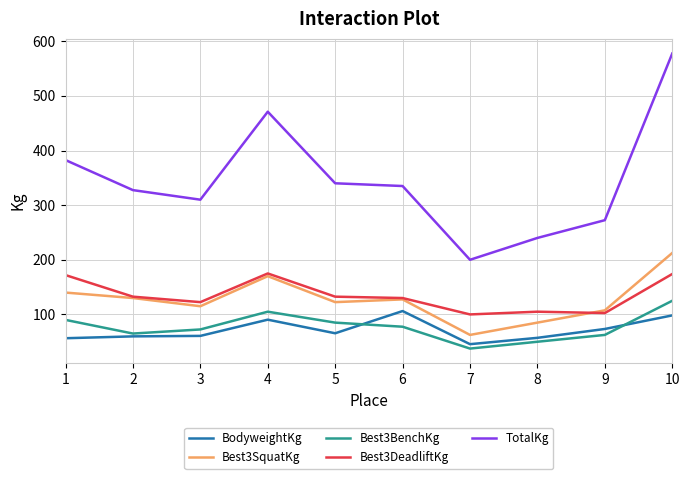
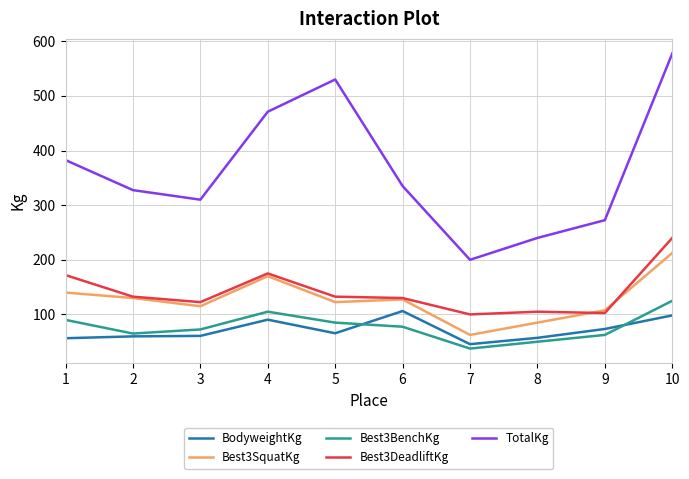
  {
    "Best3SquatKg": {
      "1": 140,
      "3": 120,
      "4": 170,
      "5": 120,
      "7": 60,
      "8": 90,
      "9": 110,
      "10": 210
    },
    "Best3DeadliftKg": {
      "1": 170,
      "3": 120,
      "4": 180,
      "5": 130,
      "7": 100,
      "8": 110,
      "9": 100,
-     "10": 170
+     "10": 240
    },
    "TotalKg": {
      "1": 380,
      "2": 330,
      "3": 310,
      "4": 470,
-     "5": 340,
+     "5": 530,
      "6": 340,
      "7": 200,
      "8": 240,
      "9": 270,
      "10": 580
    }
  }
